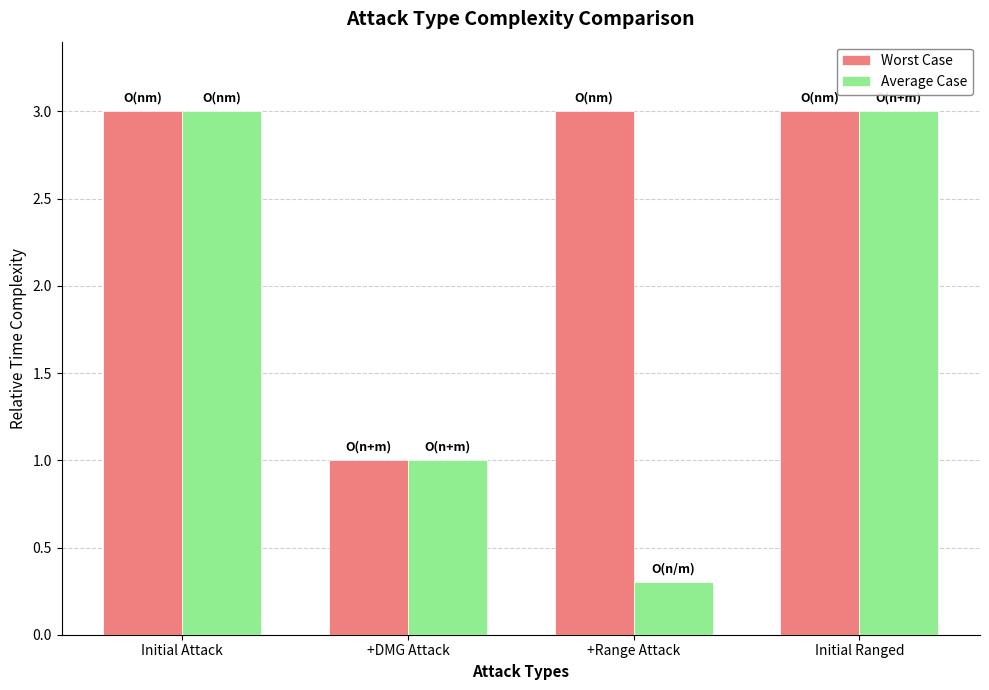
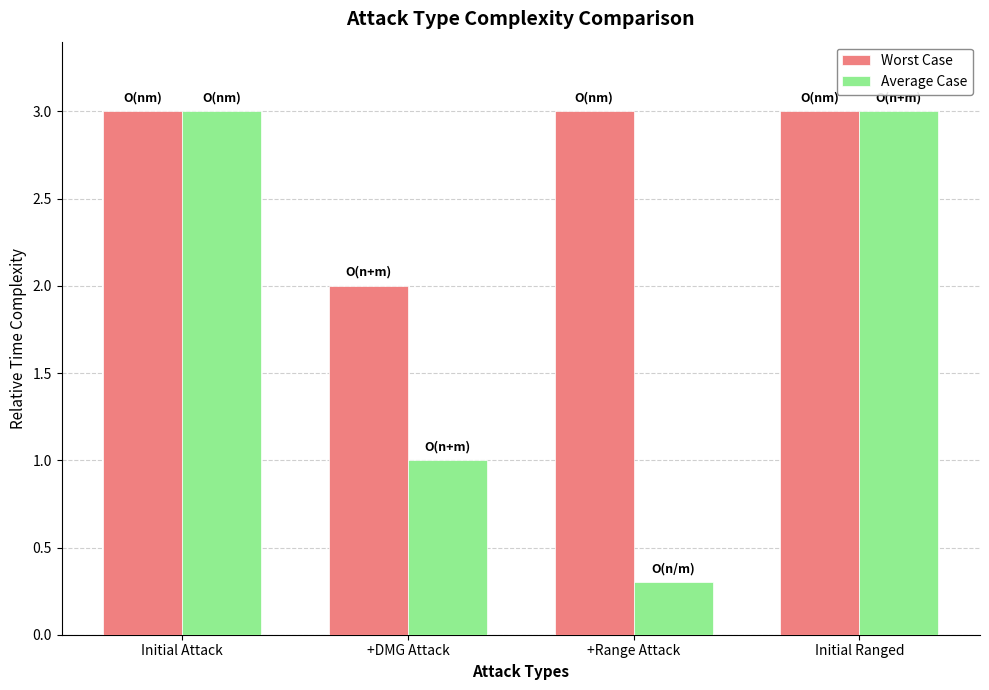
  {
    "Worst Case": {
      "Initial Attack": 3,
-     "+DMG Attack": 1,
+     "+DMG Attack": 2,
      "+Range Attack": 3,
      "Initial Ranged": 3
    },
    "Average Case": {
      "Initial Attack": 3,
      "+DMG Attack": 1,
      "+Range Attack": 0.30,
      "Initial Ranged": 3
    }
  }
